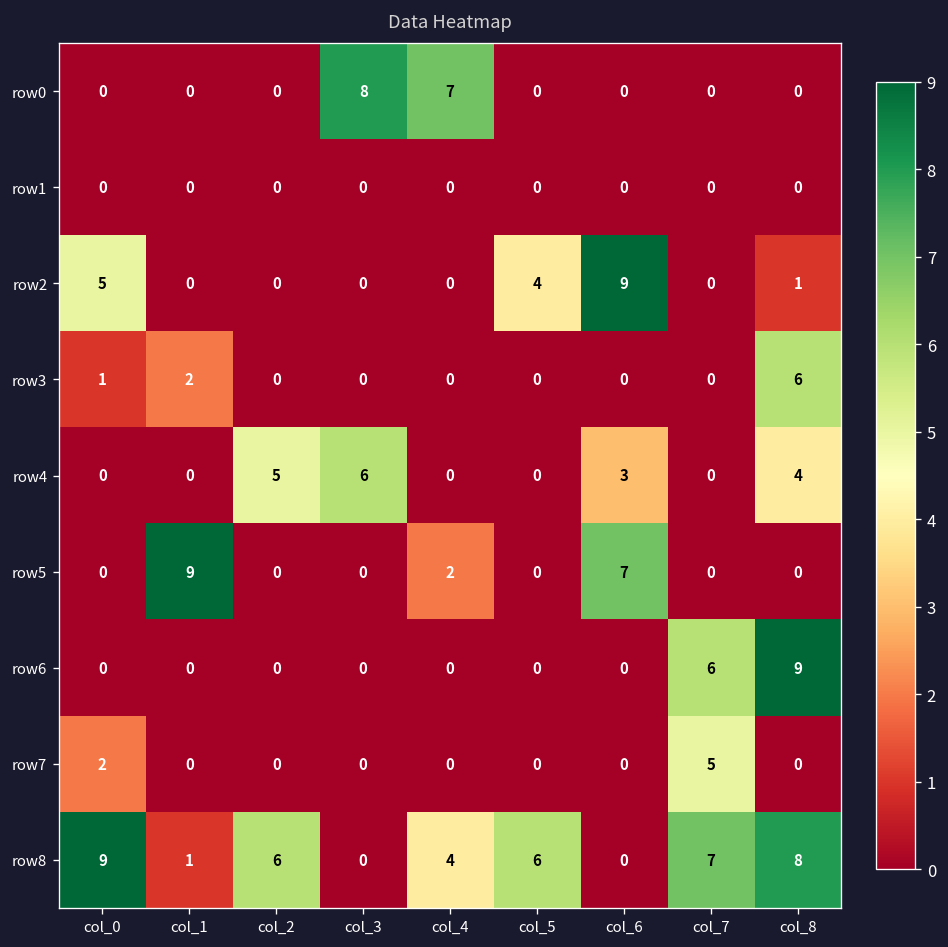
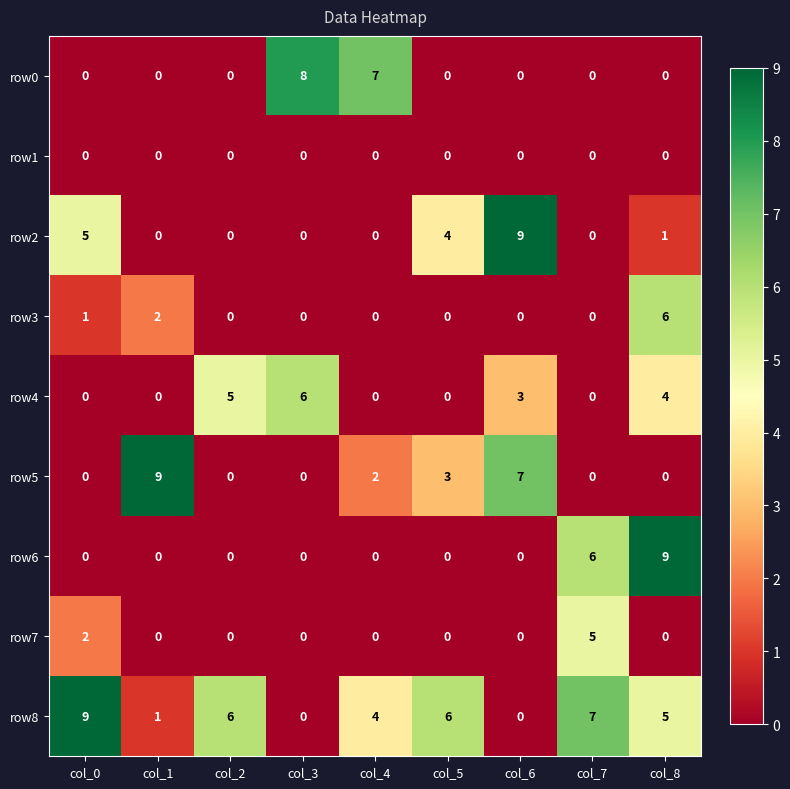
  {
    "row0": {
      "col_0": 0,
      "col_1": 0,
      "col_2": 0,
      "col_3": 8,
      "col_4": 7,
      "col_5": 0,
      "col_6": 0,
      "col_7": 0,
      "col_8": 0
    },
    "row1": {
      "col_0": 0,
      "col_1": 0,
      "col_2": 0,
      "col_3": 0,
      "col_4": 0,
      "col_5": 0,
      "col_6": 0,
      "col_7": 0,
      "col_8": 0
    },
    "row2": {
      "col_0": 5,
      "col_1": 0,
      "col_2": 0,
      "col_3": 0,
      "col_4": 0,
      "col_5": 4,
      "col_6": 9,
      "col_7": 0,
      "col_8": 1
    },
    "row3": {
      "col_0": 1,
      "col_1": 2,
      "col_2": 0,
      "col_3": 0,
      "col_4": 0,
      "col_5": 0,
      "col_6": 0,
      "col_7": 0,
      "col_8": 6
    },
    "row4": {
      "col_0": 0,
      "col_1": 0,
      "col_2": 5,
      "col_3": 6,
      "col_4": 0,
      "col_5": 0,
      "col_6": 3,
      "col_7": 0,
      "col_8": 4
    },
    "row5": {
      "col_0": 0,
      "col_1": 9,
      "col_2": 0,
      "col_3": 0,
      "col_4": 2,
-     "col_5": 0,
+     "col_5": 3,
      "col_6": 7,
      "col_7": 0,
      "col_8": 0
    },
    "row6": {
      "col_0": 0,
      "col_1": 0,
      "col_2": 0,
      "col_3": 0,
      "col_4": 0,
      "col_5": 0,
      "col_6": 0,
      "col_7": 6,
      "col_8": 9
    },
    "row7": {
      "col_0": 2,
      "col_1": 0,
      "col_2": 0,
      "col_3": 0,
      "col_4": 0,
      "col_5": 0,
      "col_6": 0,
      "col_7": 5,
      "col_8": 0
    },
    "row8": {
      "col_0": 9,
      "col_1": 1,
      "col_2": 6,
      "col_3": 0,
      "col_4": 4,
      "col_5": 6,
      "col_6": 0,
      "col_7": 7,
-     "col_8": 8
+     "col_8": 5
    }
  }
